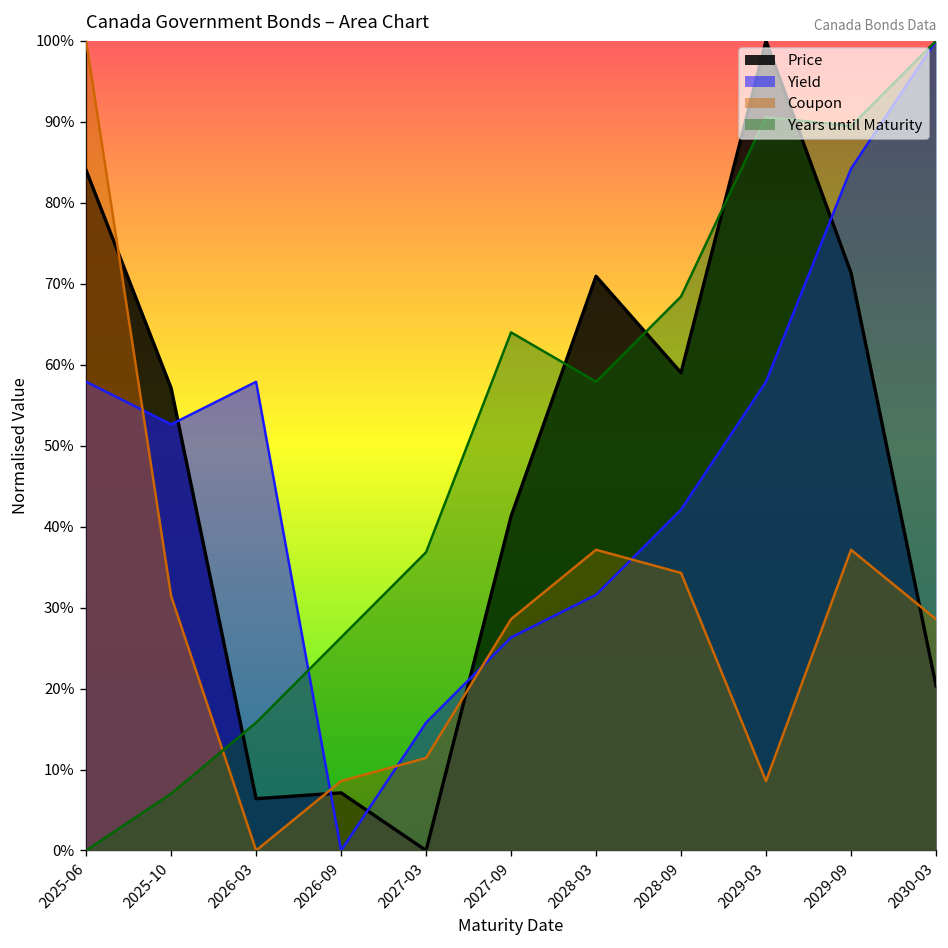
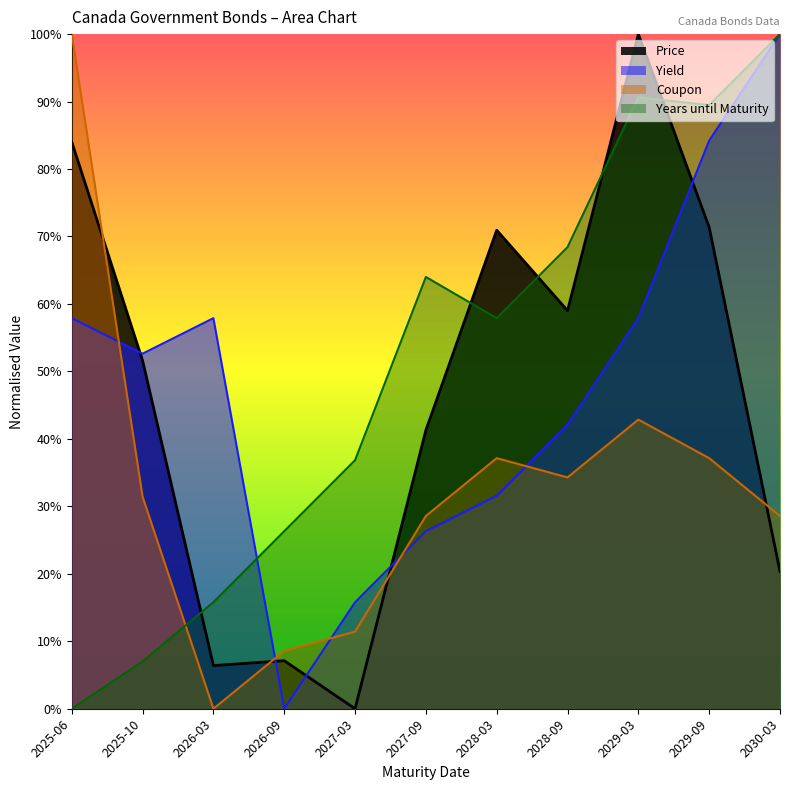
  {
    "Price": {
      "2025-06": "84%",
-     "2025-10": "57%",
+     "2025-10": "52%",
      "2026-03": "6%",
      "2026-09": "7%",
      "2027-03": "0%",
      "2027-09": "41%",
      "2028-03": "71%",
      "2028-09": "59%",
      "2029-03": "100%",
      "2029-09": "71%",
      "2030-03": "20%"
    },
    "Yield": {
      "2025-06": "58%",
      "2025-10": "53%",
      "2026-03": "58%",
      "2026-09": "0%",
      "2027-03": "16%",
      "2027-09": "26%",
      "2028-03": "32%",
      "2028-09": "42%",
      "2029-03": "58%",
      "2029-09": "84%"
    },
    "Coupon": {
      "2025-06": "100%",
      "2025-10": "31%",
      "2026-03": "0%",
      "2026-09": "9%",
      "2027-03": "11%",
      "2027-09": "29%",
      "2028-03": "37%",
      "2028-09": "34%",
-     "2029-03": "9%",
+     "2029-03": "43%",
      "2029-09": "37%",
      "2030-03": "29%"
    },
    "Years until Maturity": {
      "2025-06": "0%",
      "2025-10": "7%",
      "2026-03": "16%",
      "2026-09": "26%",
      "2027-03": "37%",
      "2027-09": "64%",
      "2028-03": "58%",
      "2028-09": "68%"
    }
  }
